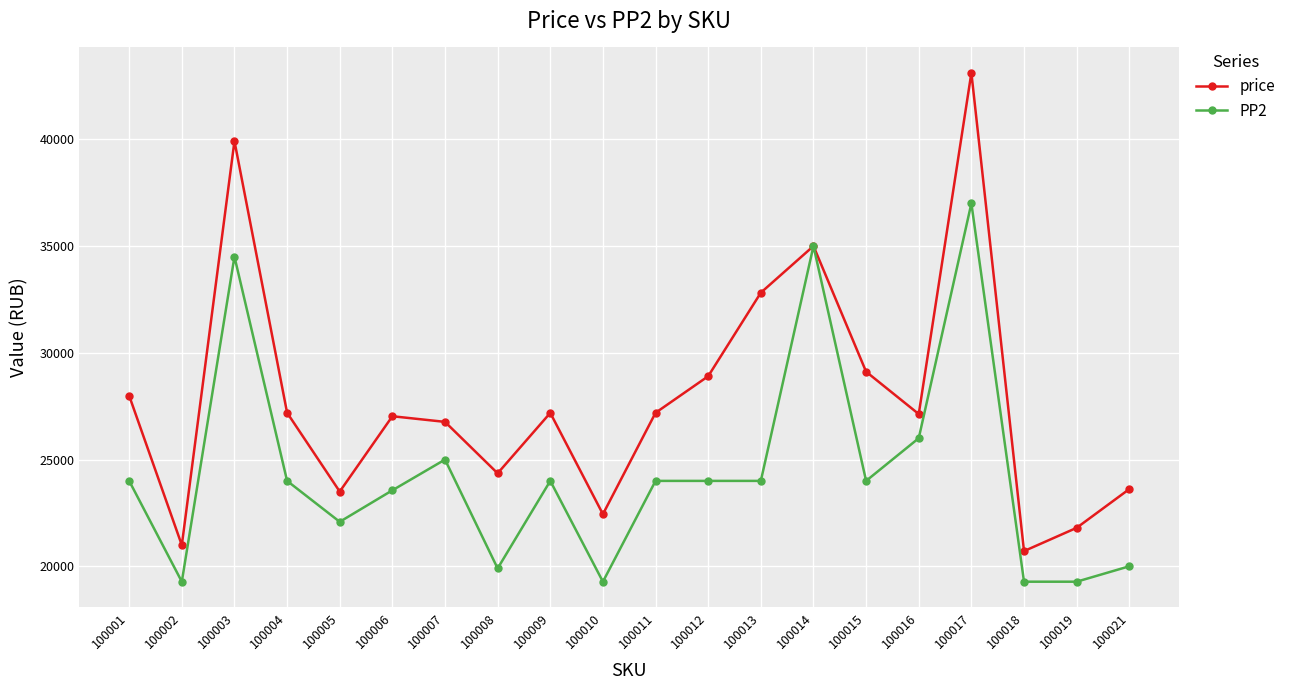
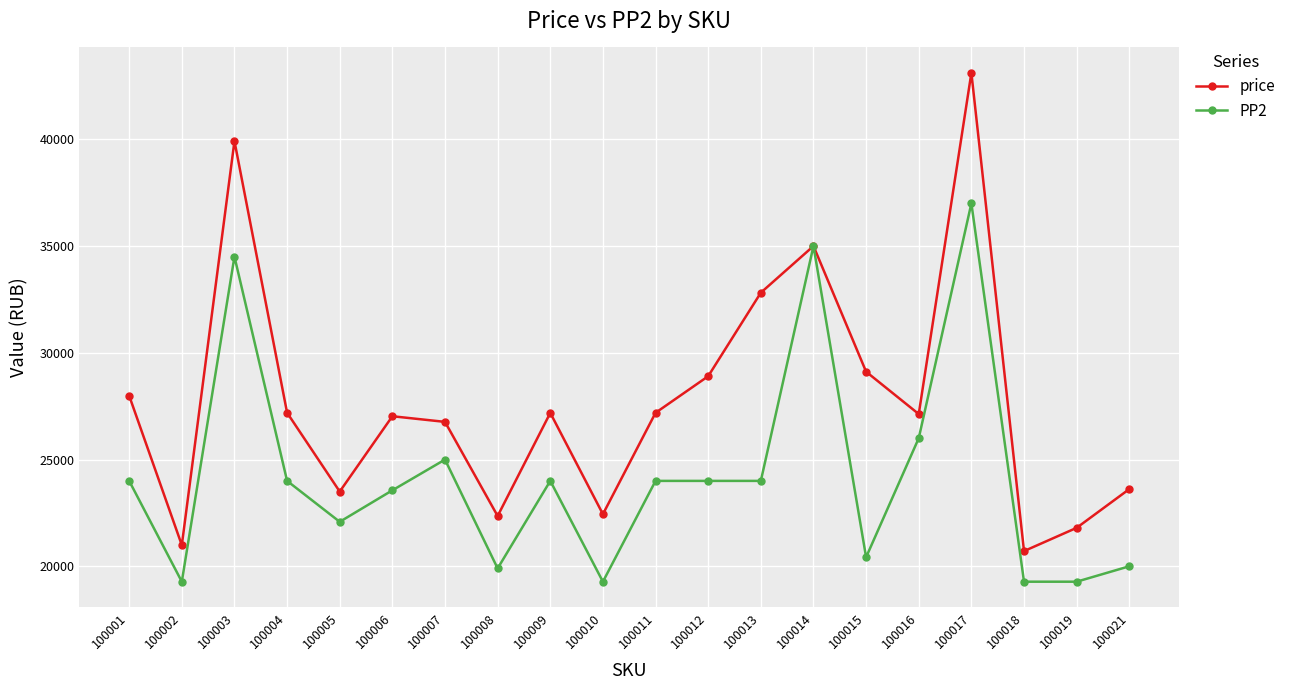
  {
    "price": {
      "100001": 28000,
      "100002": 21000,
      "100003": 39900,
      "100004": 27200,
      "100005": 23500,
      "100006": 27000,
      "100007": 26800,
-     "100008": 24400,
+     "100008": 22400,
      "100009": 27200,
      "100010": 22400,
      "100011": 27200,
      "100012": 28900,
      "100013": 32800,
      "100015": 29100,
      "100016": 27100,
      "100017": 43100,
      "100018": 20700,
      "100019": 21800,
      "100021": 23600
    },
    "PP2": {
      "100001": 24000,
      "100002": 19300,
      "100003": 34500,
      "100004": 24000,
      "100005": 22100,
      "100006": 23600,
      "100007": 25000,
      "100008": 19900,
      "100009": 24000,
      "100010": 19300,
      "100011": 24000,
      "100012": 24000,
      "100013": 24000,
-     "100015": 24000,
+     "100015": 20400,
      "100016": 26000,
      "100017": 37000,
      "100018": 19300,
      "100019": 19300,
      "100021": 20000
    }
  }
